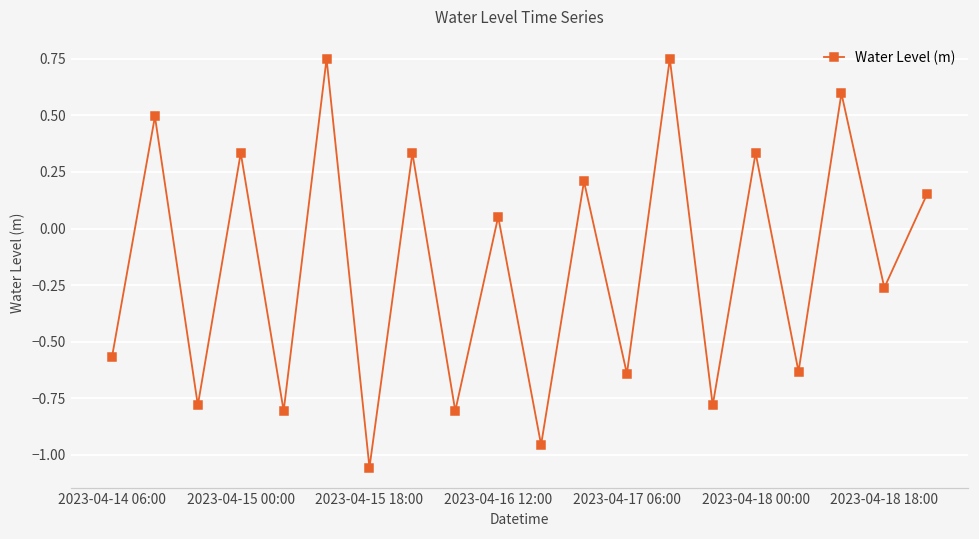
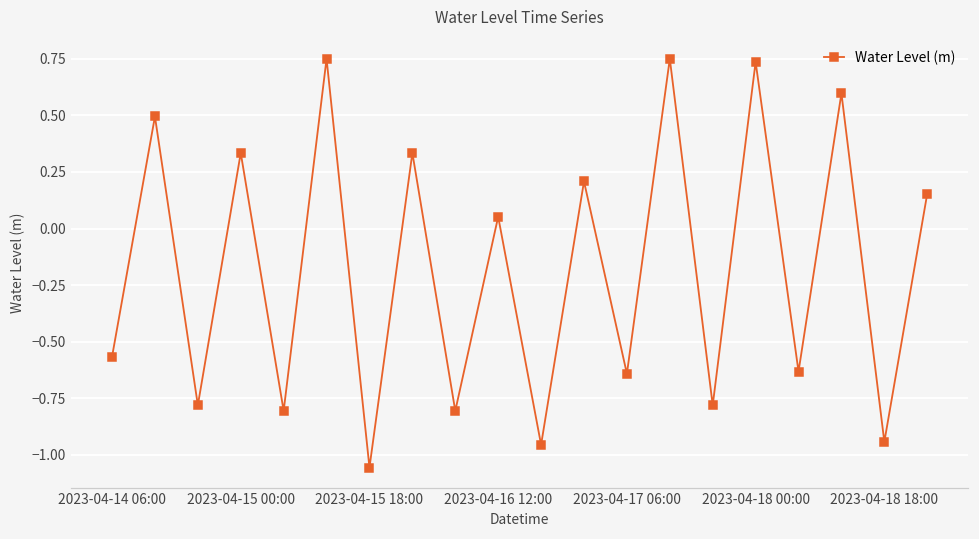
  {
    "2023-04-14 06:00": -0.57,
    "2023-04-15 00:00": 0.33,
    "2023-04-15 18:00": -1.06,
    "2023-04-16 12:00": 0.05,
    "2023-04-17 06:00": -0.64,
-   "2023-04-18 00:00": 0.33,
-   "2023-04-18 18:00": -0.26
+   "2023-04-18 00:00": 0.74,
+   "2023-04-18 18:00": -0.94
  }
